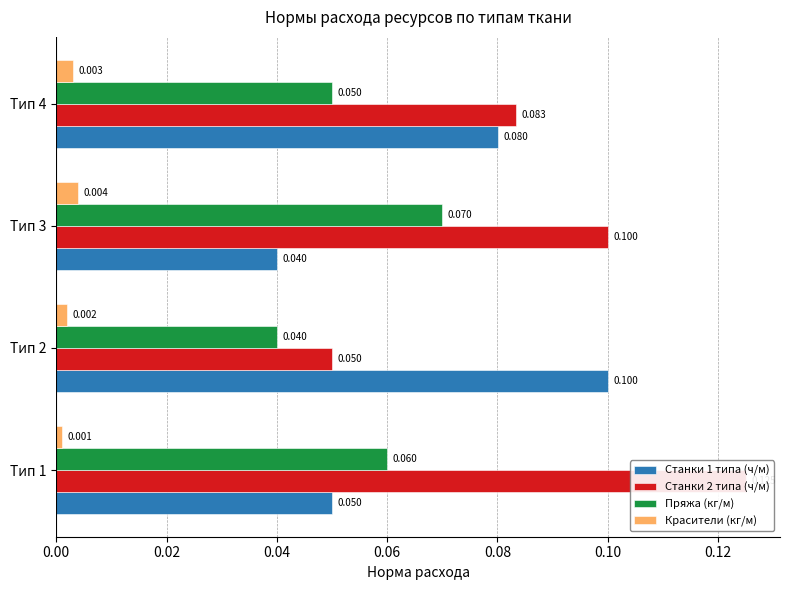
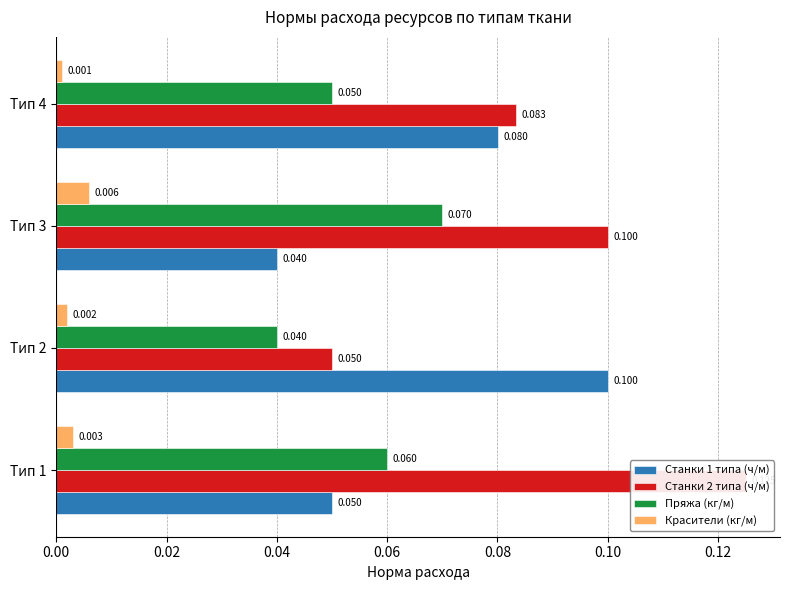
  {
    "Станки 1 типа (ч/м)": {
      "Тип 4": 0.080,
      "Тип 3": 0.040,
      "Тип 2": 0.100,
      "Тип 1": 0.050
    },
    "Станки 2 типа (ч/м)": {
      "Тип 4": 0.083,
      "Тип 3": 0.100,
      "Тип 2": 0.050
    },
    "Пряжа (кг/м)": {
      "Тип 4": 0.050,
      "Тип 3": 0.070,
      "Тип 2": 0.040,
      "Тип 1": 0.060
    },
    "Красители (кг/м)": {
-     "Тип 4": 0.003,
-     "Тип 3": 0.004,
+     "Тип 4": 0.001,
+     "Тип 3": 0.006,
      "Тип 2": 0.002,
-     "Тип 1": 0.001
+     "Тип 1": 0.003
    }
  }
